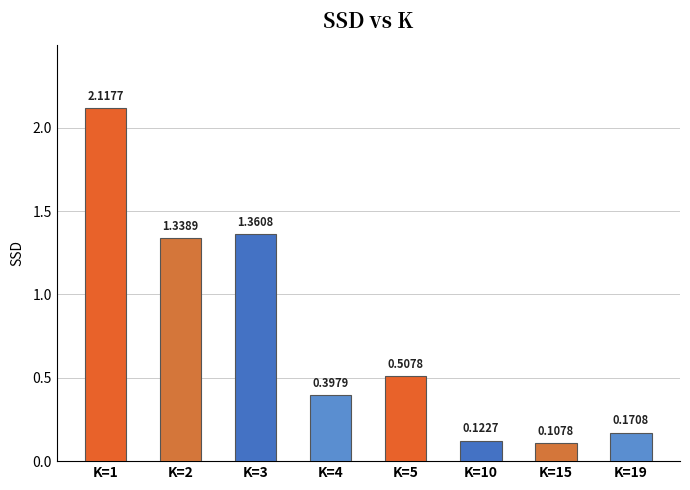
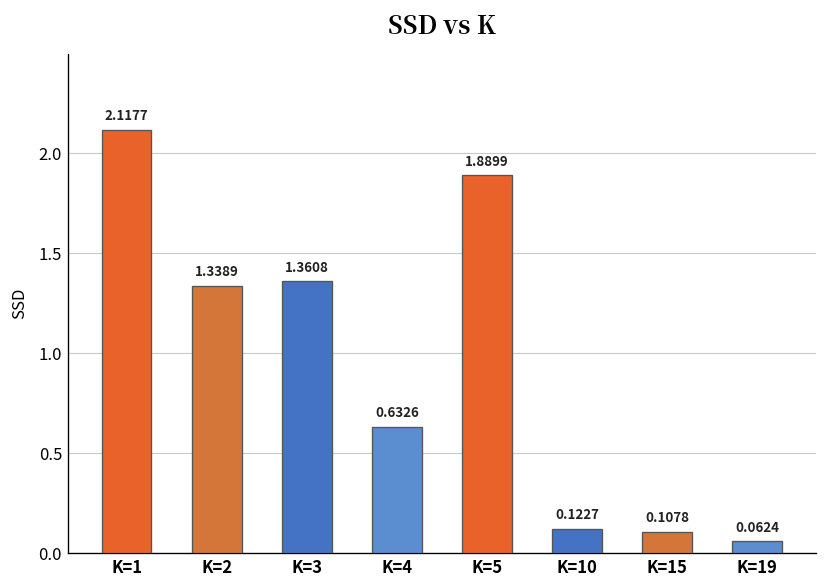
  {
    "K=1": 2.1177,
    "K=2": 1.3389,
    "K=3": 1.3608,
-   "K=4": 0.3979,
-   "K=5": 0.5078,
+   "K=4": 0.6326,
+   "K=5": 1.8899,
    "K=10": 0.1227,
    "K=15": 0.1078,
-   "K=19": 0.1708
+   "K=19": 0.0624
  }
